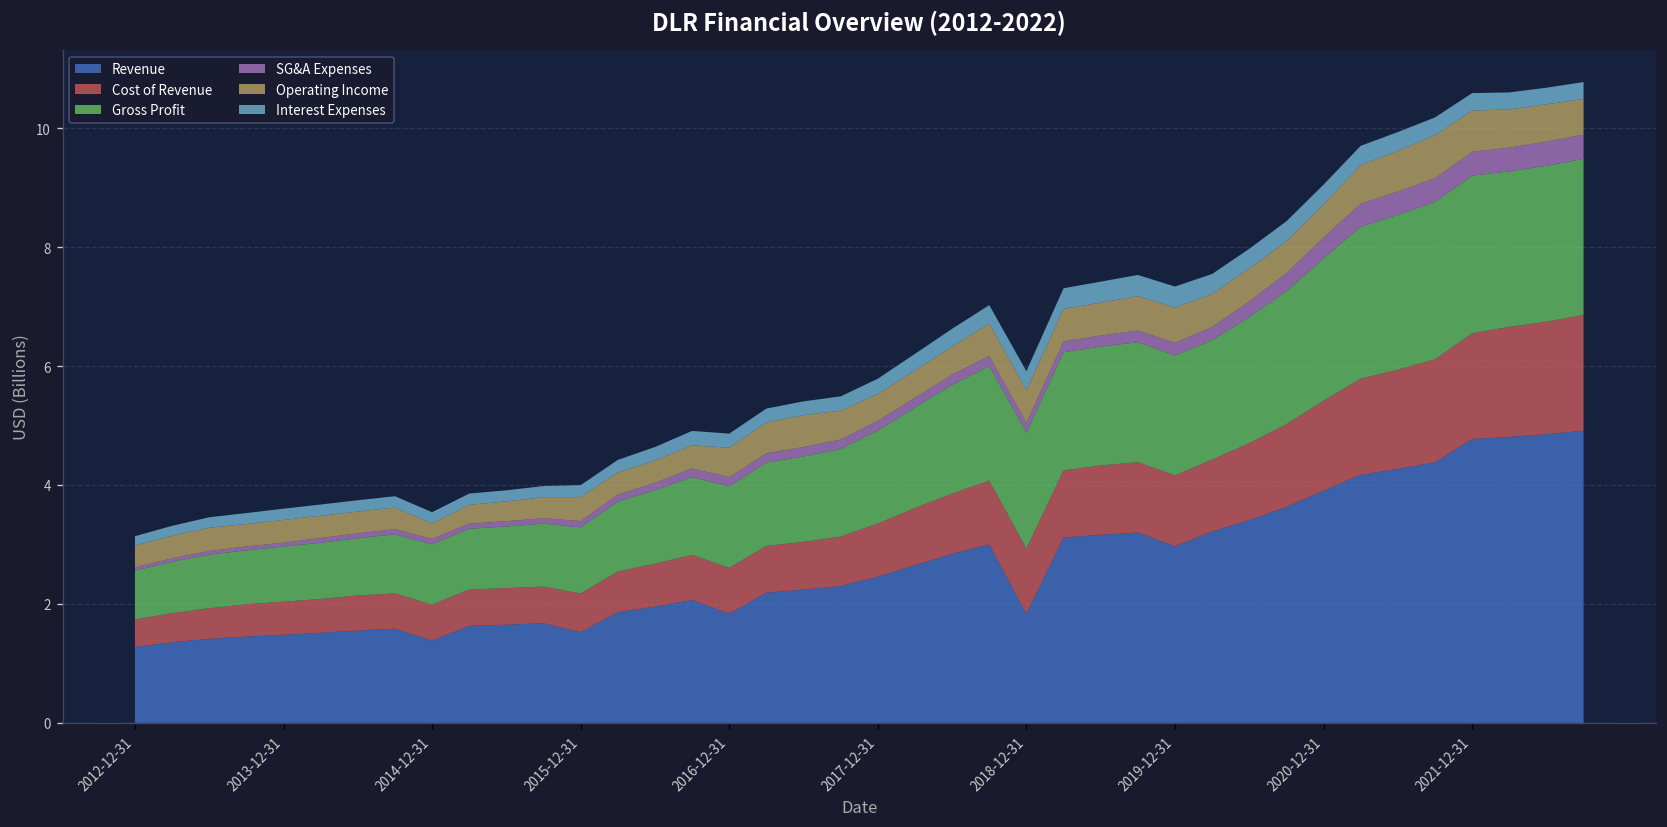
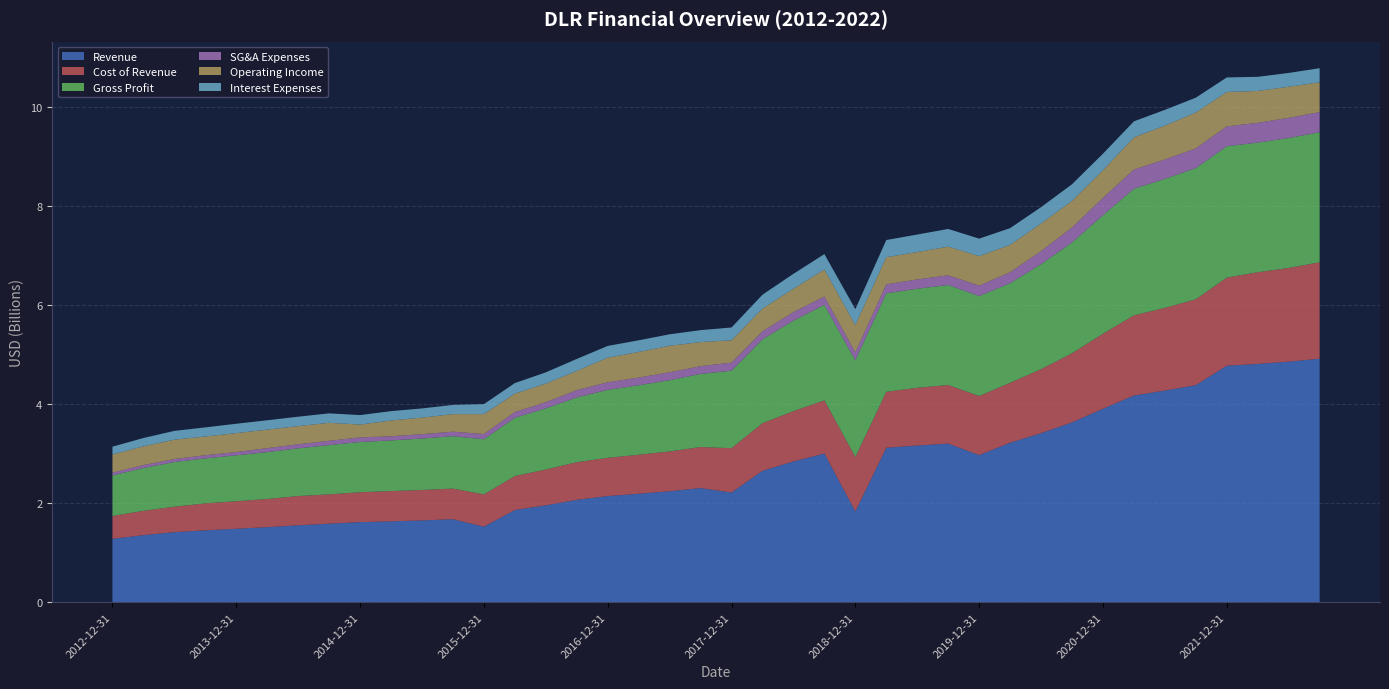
  {
    "Revenue": {
      "2012-12-31": 1.3,
      "2013-12-31": 1.5,
-     "2014-12-31": 1.4,
+     "2014-12-31": 1.6,
      "2015-12-31": 1.5,
-     "2016-12-31": 1.8,
-     "2017-12-31": 2.5,
+     "2016-12-31": 2.1,
+     "2017-12-31": 2.2,
      "2018-12-31": 1.8,
      "2019-12-31": 3.0,
      "2020-12-31": 3.9,
      "2021-12-31": 4.8
    }
  }
